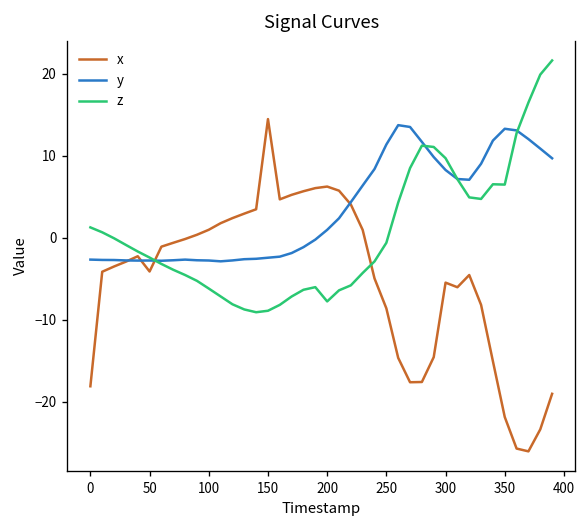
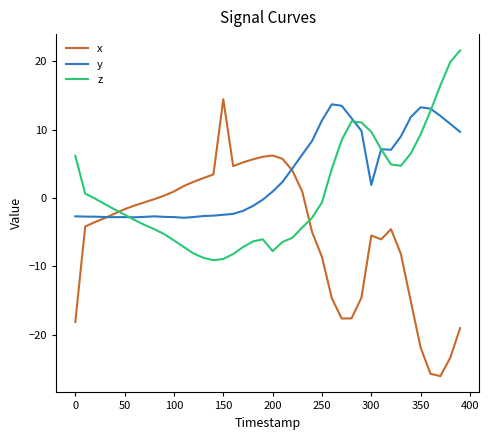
  {
    "x": {
      "0": -18,
-     "50": -4,
+     "50": -2,
      "100": 1,
      "150": 14,
      "200": 6,
      "250": -9,
      "300": -6,
      "350": -22
    },
    "y": {
      "0": -3,
      "100": -3,
      "150": -2,
      "200": 1,
      "250": 11,
-     "300": 8,
+     "300": 2,
      "350": 13
    },
    "z": {
-     "0": 1,
+     "0": 6,
      "100": -6,
      "150": -9,
      "200": -8,
      "250": -1,
      "300": 10,
-     "350": 6
+     "350": 9
    }
  }
